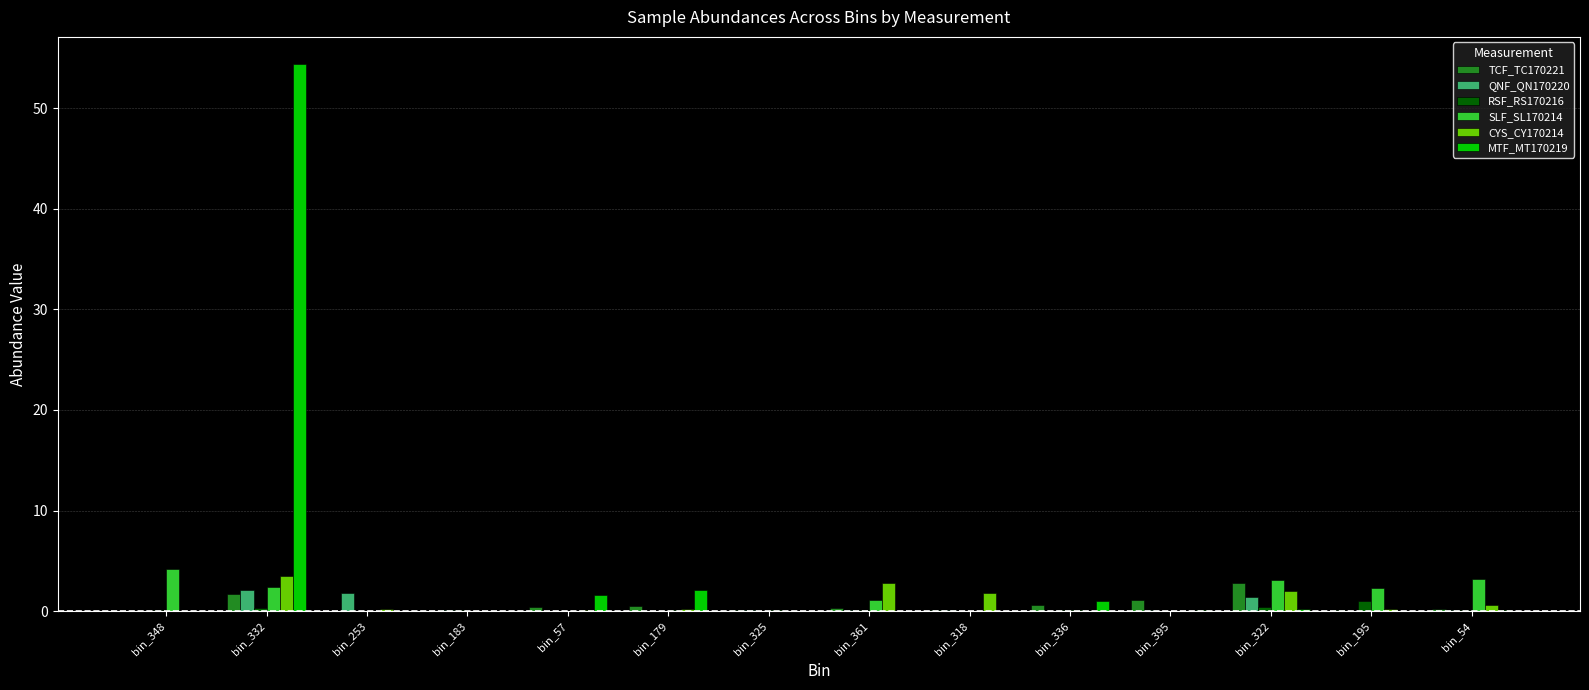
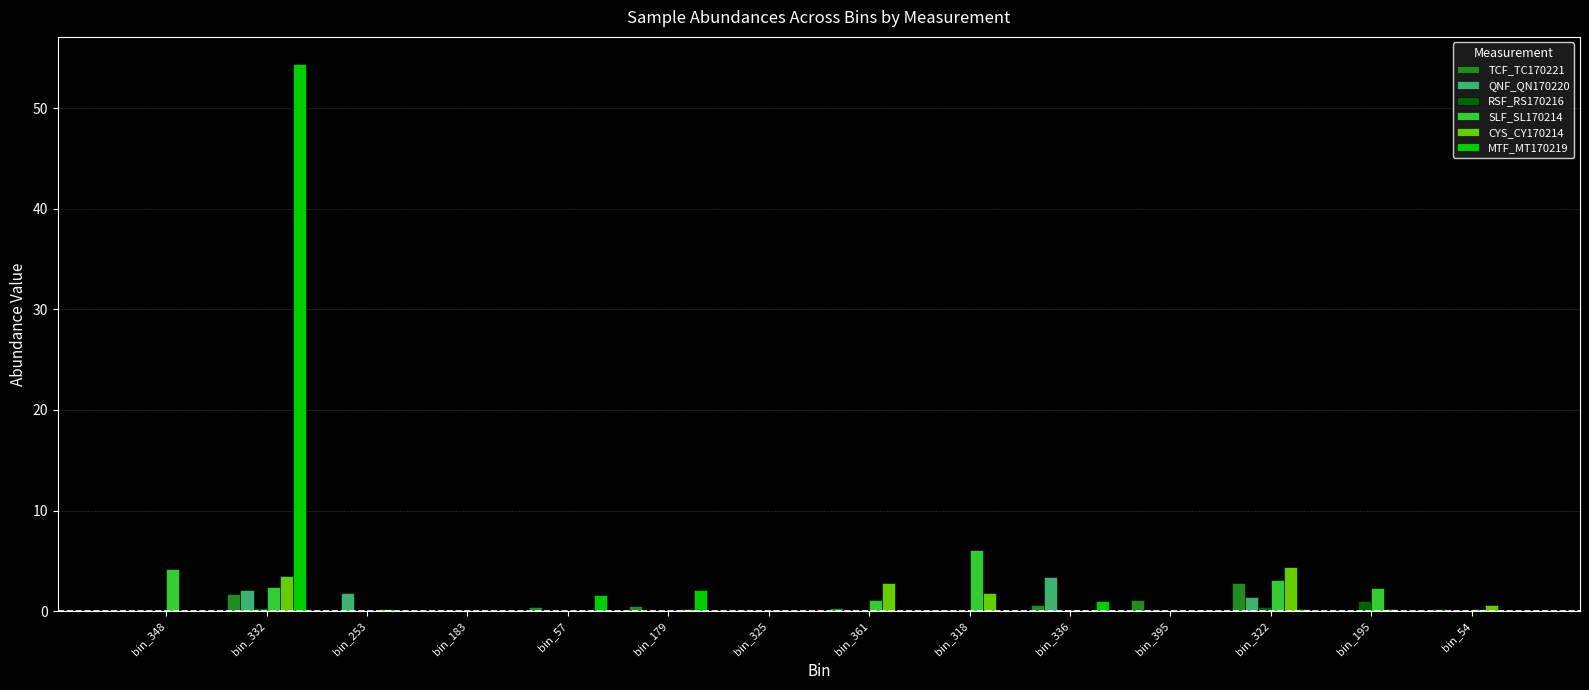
  {
    "TCF_TC170221": {
      "bin_348": 0.0,
      "bin_332": 1.7,
      "bin_253": 0.0,
      "bin_183": 0.0,
      "bin_57": 0.4,
      "bin_179": 0.5,
      "bin_361": 0.3,
      "bin_336": 0.6,
      "bin_395": 1.1,
      "bin_322": 2.8
    },
    "QNF_QN170220": {
      "bin_332": 2.1,
      "bin_253": 1.8,
      "bin_57": 0.0,
      "bin_179": 0.0,
-     "bin_336": 0.0,
+     "bin_336": 3.4,
      "bin_322": 1.4
    },
    "RSF_RS170216": {
      "bin_332": 0.3,
      "bin_57": 0.0,
      "bin_395": 0.0,
      "bin_322": 0.5,
      "bin_195": 1.0
    },
    "SLF_SL170214": {
      "bin_348": 4.2,
      "bin_332": 2.4,
      "bin_253": 0.0,
      "bin_361": 1.1,
-     "bin_318": 0.0,
+     "bin_318": 6.1,
      "bin_395": 0.0,
      "bin_322": 3.1,
      "bin_195": 2.3,
-     "bin_54": 3.2
+     "bin_54": 0.3
    },
    "CYS_CY170214": {
      "bin_332": 3.5,
      "bin_361": 2.8,
      "bin_318": 1.8,
      "bin_395": 0.0,
-     "bin_322": 2.0,
+     "bin_322": 4.4,
      "bin_54": 0.6
    },
    "MTF_MT170219": {
      "bin_332": 54.4,
      "bin_57": 1.6,
      "bin_179": 2.1,
      "bin_336": 1.0
    }
  }
